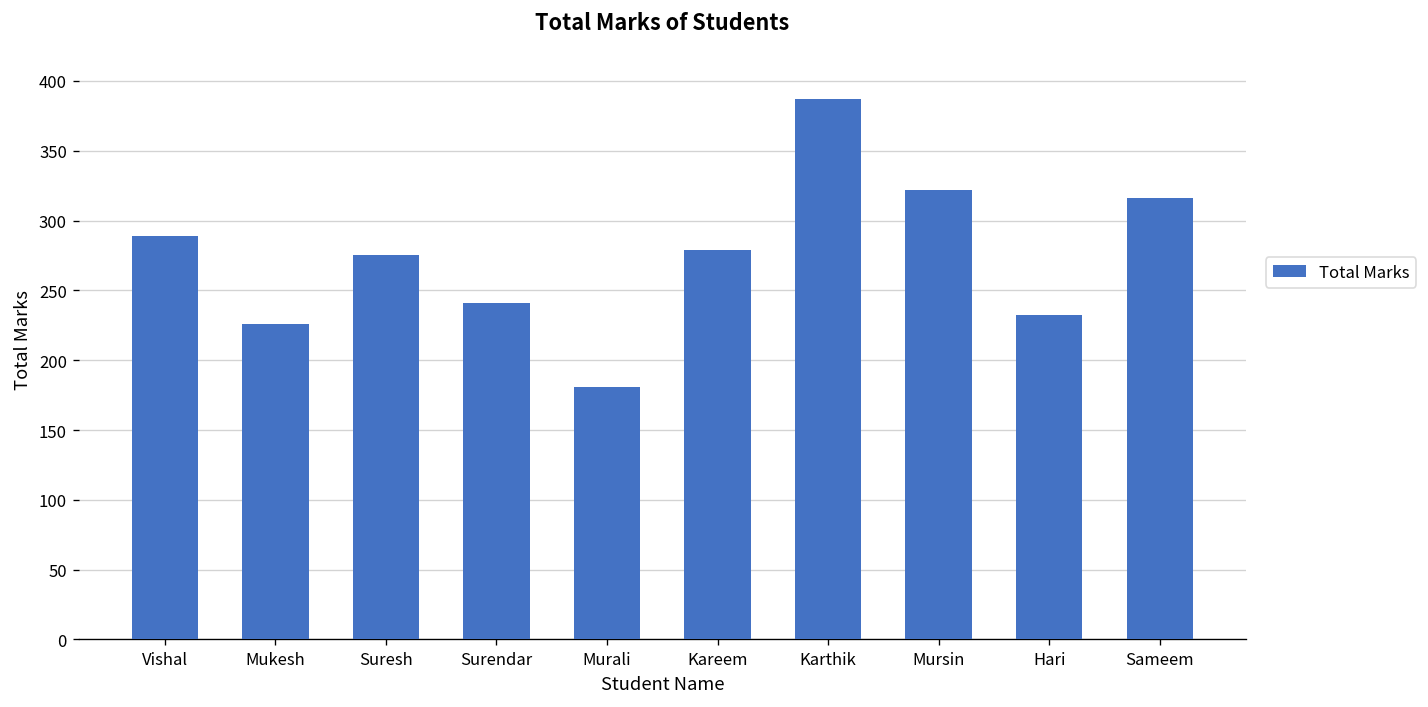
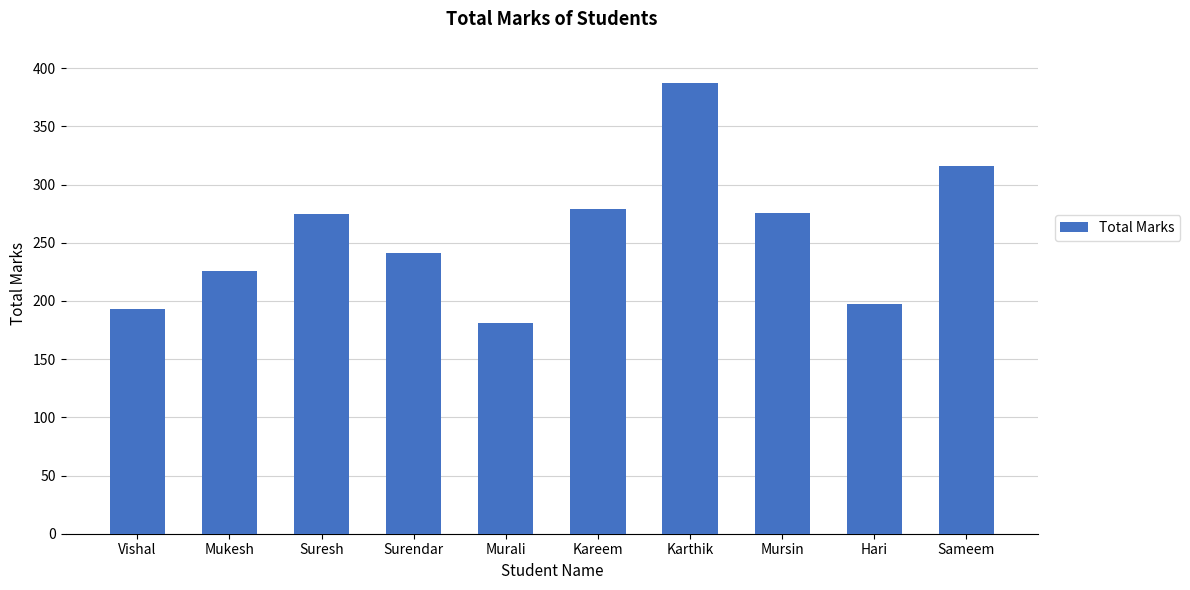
  {
-   "Vishal": 289,
+   "Vishal": 193,
    "Mukesh": 226,
    "Suresh": 275,
    "Surendar": 241,
    "Murali": 181,
    "Kareem": 279,
    "Karthik": 387,
-   "Mursin": 322,
-   "Hari": 232,
+   "Mursin": 276,
+   "Hari": 197,
    "Sameem": 316
  }
